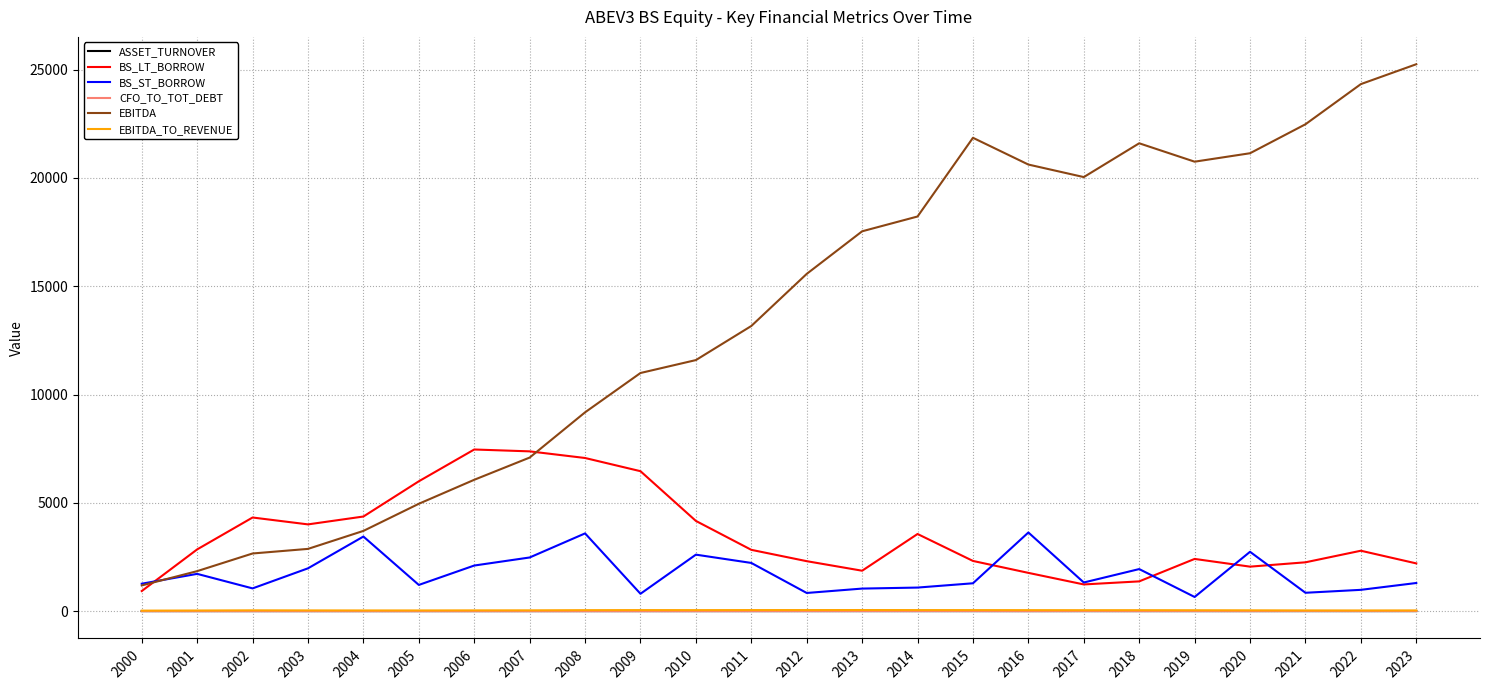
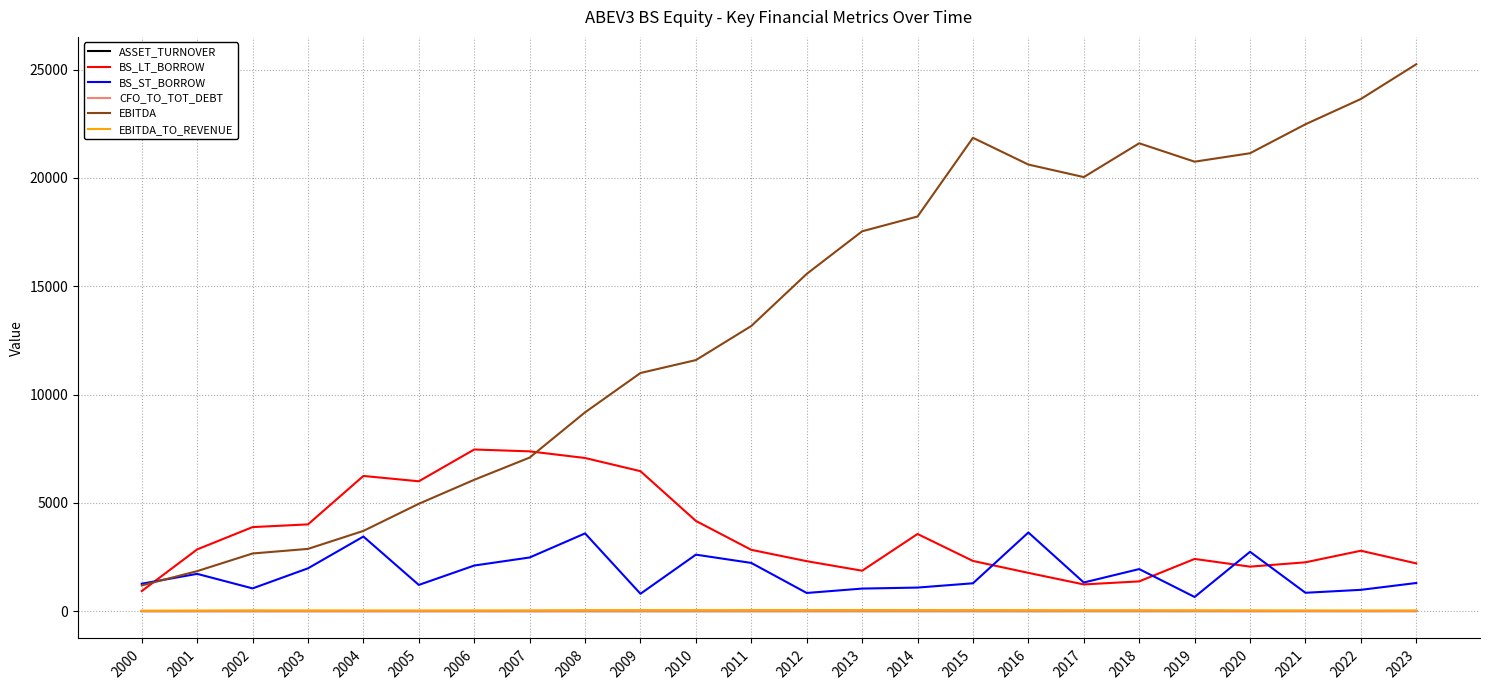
  {
    "BS_LT_BORROW": {
      "2000": 900,
      "2001": 2800,
-     "2002": 4300,
+     "2002": 3900,
      "2003": 4000,
-     "2004": 4400,
+     "2004": 6200,
      "2005": 6000,
      "2006": 7500,
      "2007": 7400,
      "2008": 7100,
      "2009": 6500,
      "2010": 4200,
      "2011": 2800,
      "2012": 2300,
      "2013": 1900,
      "2014": 3600,
      "2015": 2300,
      "2016": 1800,
      "2018": 1400,
      "2019": 2400,
      "2020": 2100,
      "2021": 2300,
      "2022": 2800,
      "2023": 2200
    },
    "BS_ST_BORROW": {
      "2001": 1700,
      "2002": 1000,
      "2003": 2000,
      "2004": 3400,
      "2005": 1200,
      "2006": 2100,
      "2007": 2500,
      "2008": 3600,
      "2009": 800,
      "2010": 2600,
      "2011": 2200,
      "2012": 800,
      "2013": 1000,
      "2014": 1100,
      "2015": 1300,
      "2016": 3600,
      "2018": 1900,
      "2019": 700,
      "2020": 2700,
      "2021": 800,
      "2022": 1000,
      "2023": 1300
    },
    "EBITDA": {
      "2001": 1800,
      "2002": 2700,
      "2003": 2900,
      "2004": 3700,
      "2005": 5000,
      "2006": 6100,
      "2007": 7100,
      "2008": 9200,
      "2009": 11000,
      "2010": 11600,
      "2011": 13200,
      "2012": 15600,
      "2013": 17500,
      "2014": 18200,
      "2015": 21900,
      "2016": 20600,
      "2017": 20000,
      "2018": 21600,
      "2019": 20800,
      "2020": 21100,
      "2021": 22500,
-     "2022": 24300,
+     "2022": 23600,
      "2023": 25200
    }
  }
